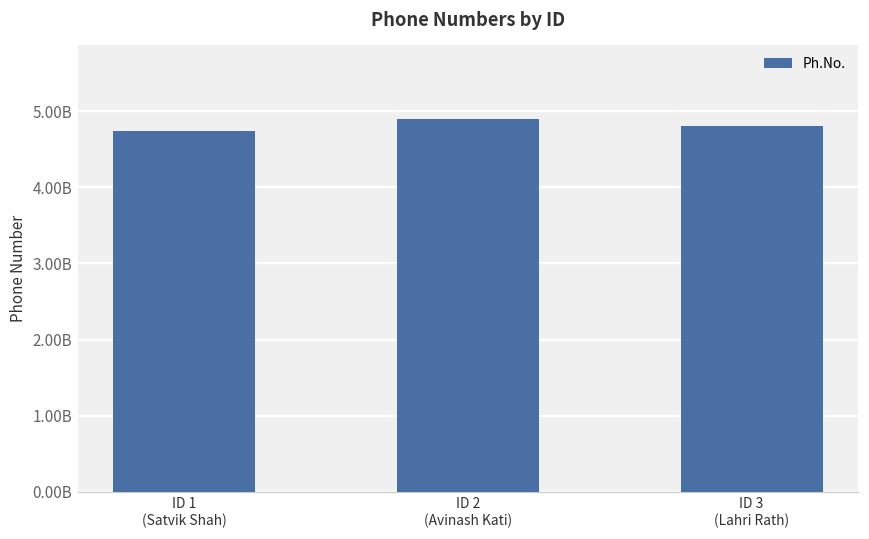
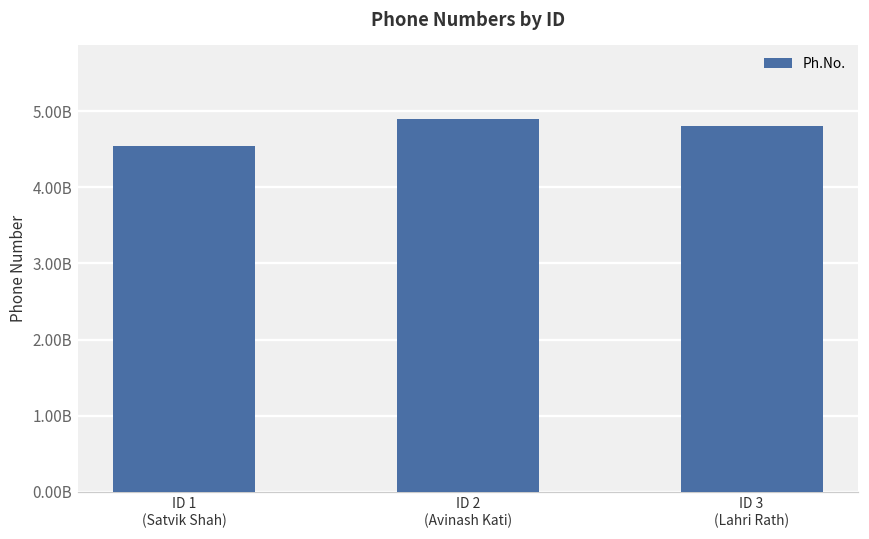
  {
-   "ID 1 (Satvik Shah)": 4700000000,
+   "ID 1 (Satvik Shah)": 4500000000,
    "ID 2 (Avinash Kati)": 4900000000,
    "ID 3 (Lahri Rath)": 4800000000
  }
